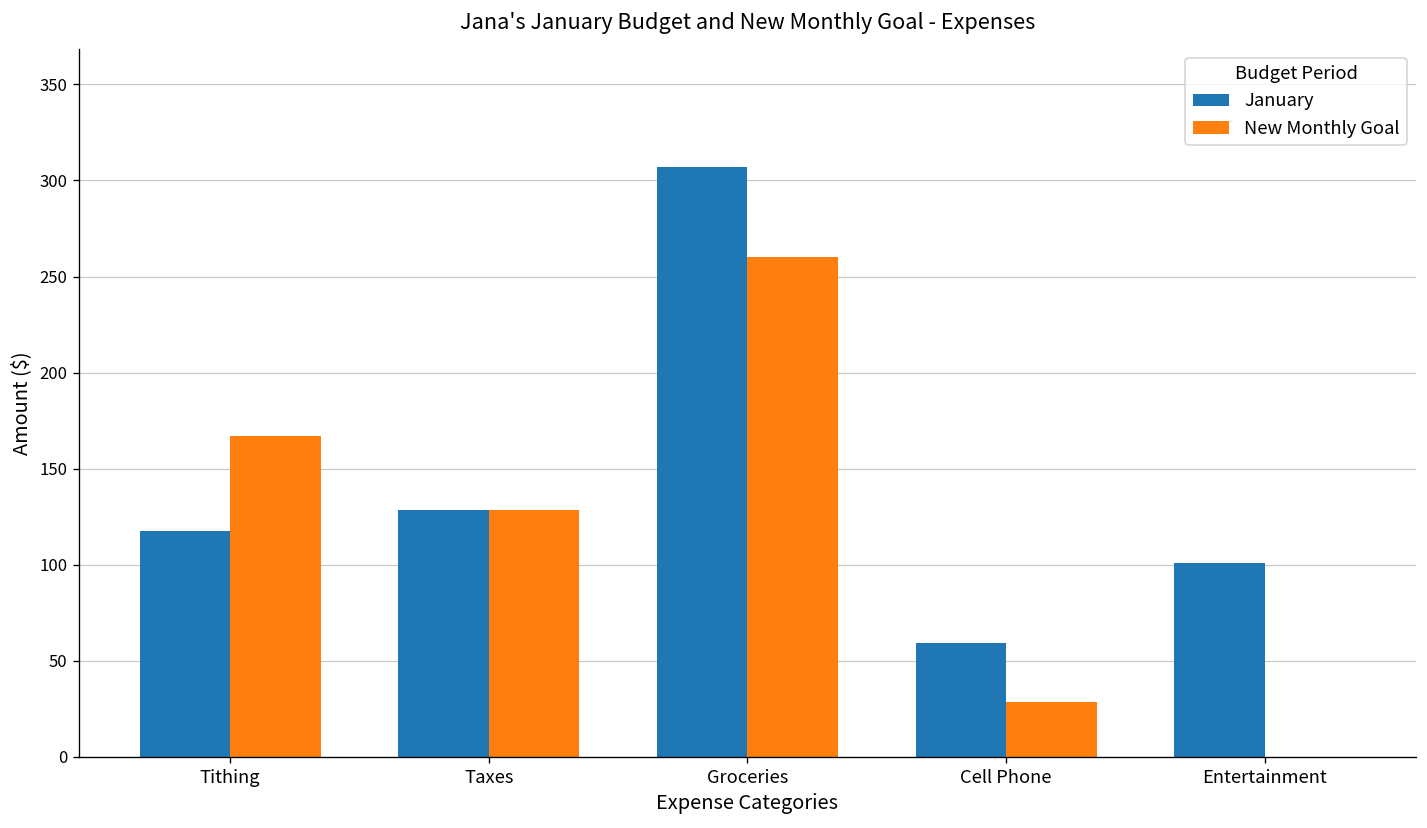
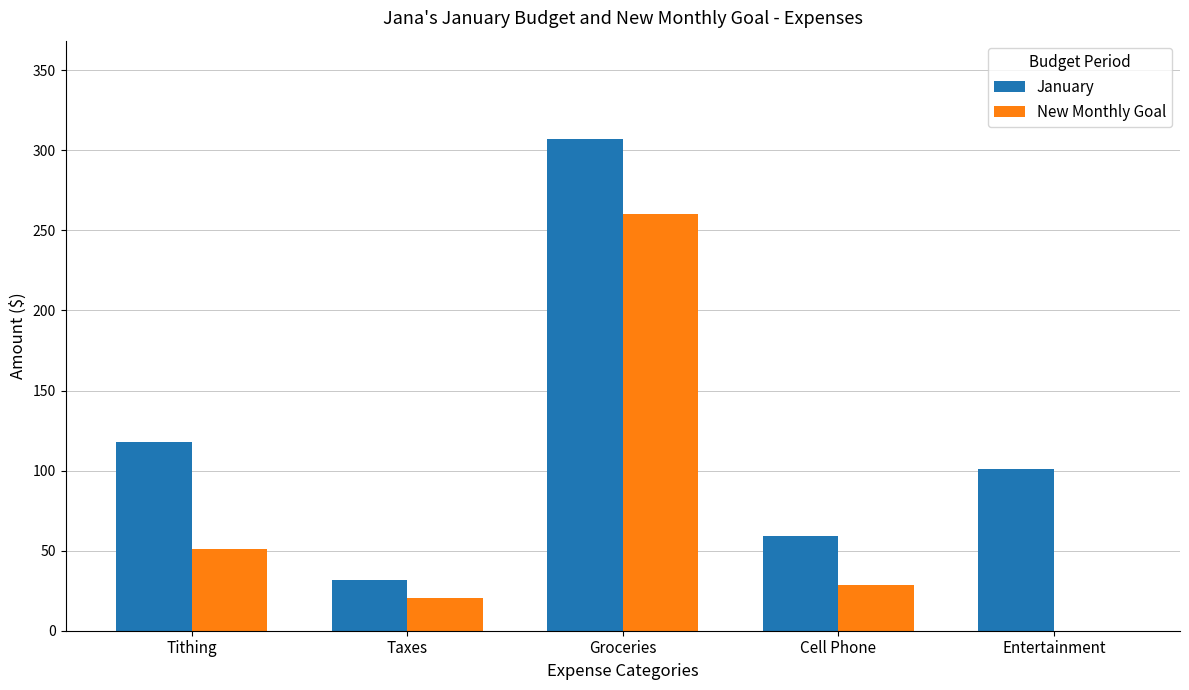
  {
    "January": {
      "Tithing": 118,
-     "Taxes": 128,
+     "Taxes": 32,
      "Groceries": 307,
      "Cell Phone": 59,
      "Entertainment": 101
    },
    "New Monthly Goal": {
-     "Tithing": 167,
-     "Taxes": 128,
+     "Tithing": 51,
+     "Taxes": 20,
      "Groceries": 260,
      "Cell Phone": 29,
      "Entertainment": 0
    }
  }
